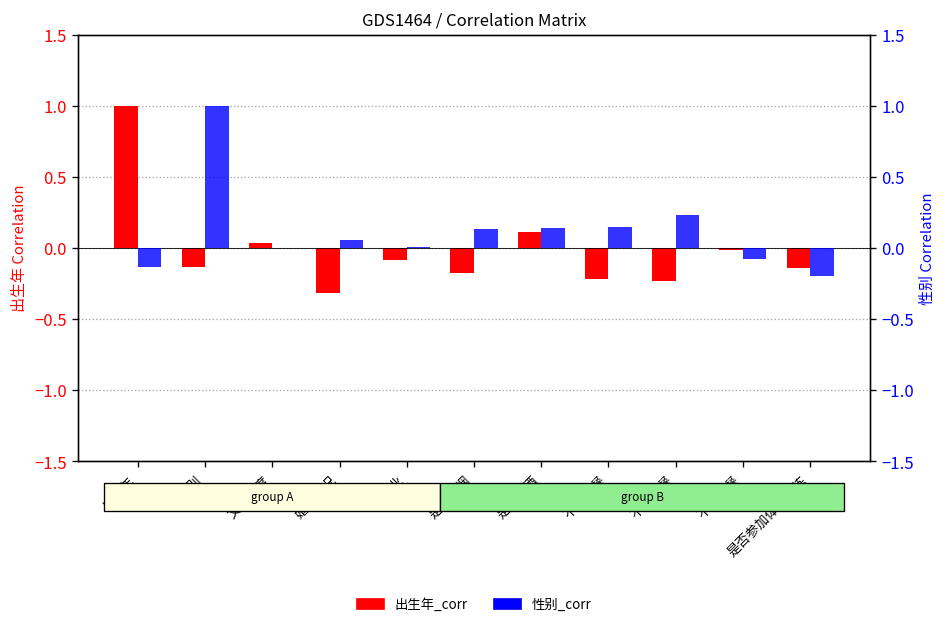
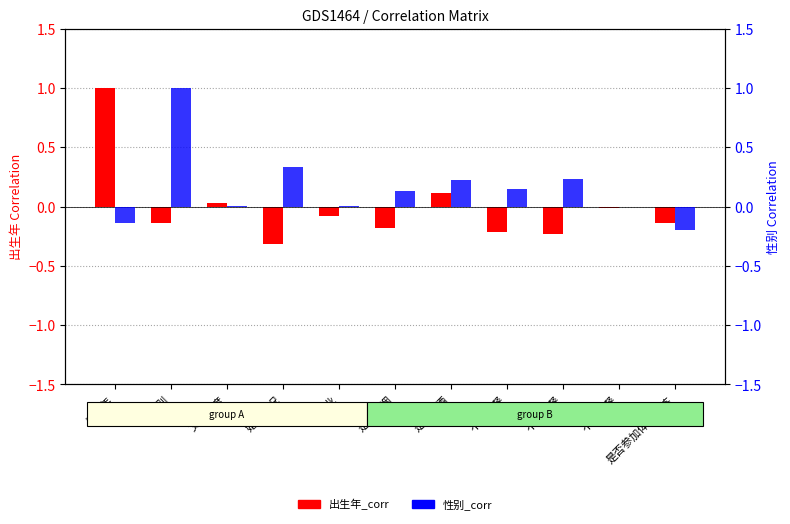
  {
    "出生年_corr": {
      "出生年": 1.00,
      "性别": -0.13,
      "文化程度": 0.03,
      "婚姻状况": -0.31,
      "职业": -0.08,
      "是否吸烟": -0.18,
      "是否饮酒": 0.12,
      "不吃早餐": -0.22,
      "不吃中餐": -0.23,
      "是否参加体育锻炼": -0.14
    },
    "性别_corr": {
      "出生年": -0.13,
      "性别": 1.00,
-     "婚姻状况": 0.06,
+     "婚姻状况": 0.33,
      "是否吸烟": 0.13,
-     "是否饮酒": 0.14,
+     "是否饮酒": 0.22,
      "不吃早餐": 0.15,
      "不吃中餐": 0.23,
-     "不吃晚餐": -0.07,
+     "不吃晚餐": 0.00,
      "是否参加体育锻炼": -0.20
    }
  }
